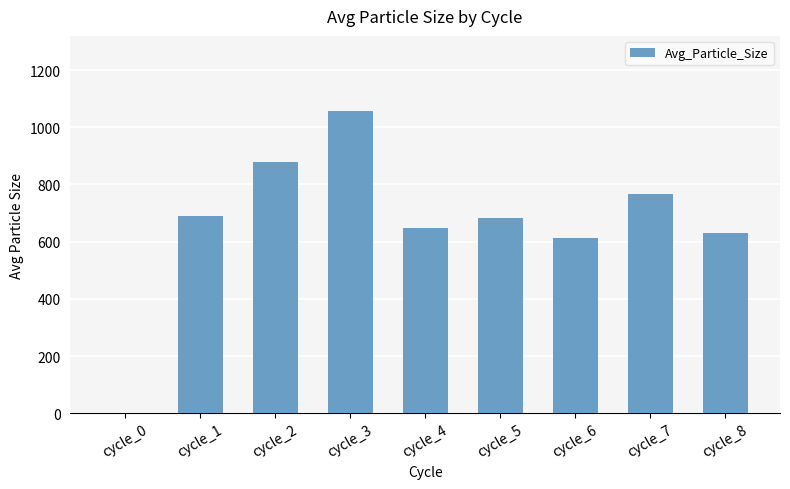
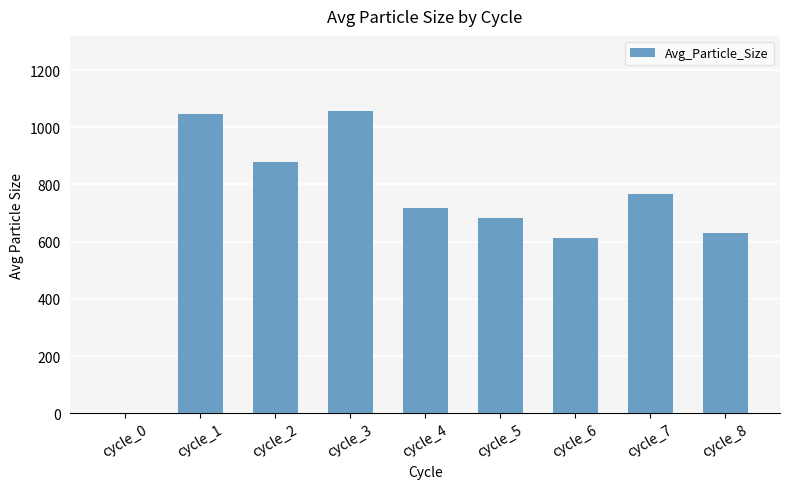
  {
    "cycle_0": 0,
-   "cycle_1": 690,
+   "cycle_1": 1050,
    "cycle_2": 880,
    "cycle_3": 1060,
-   "cycle_4": 650,
+   "cycle_4": 720,
    "cycle_5": 680,
    "cycle_6": 610,
    "cycle_7": 770,
    "cycle_8": 630
  }
